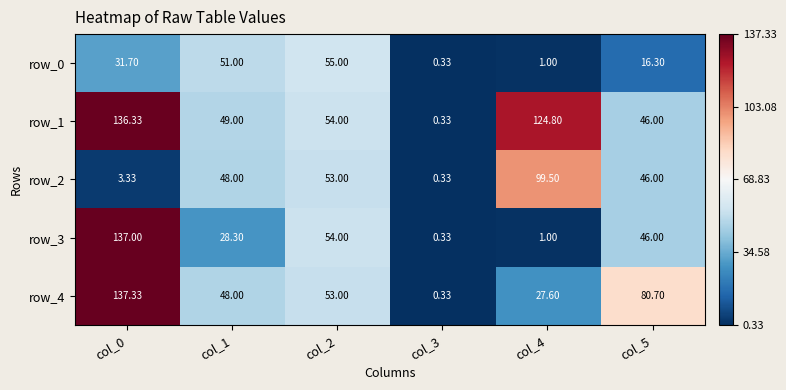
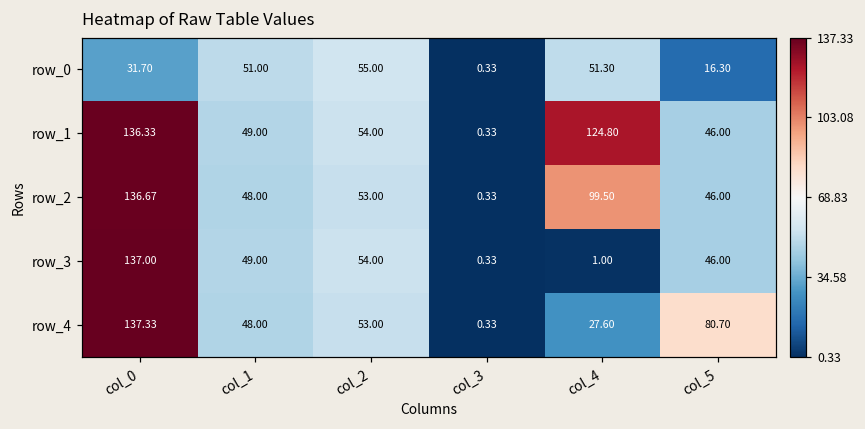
  {
    "row_0": {
      "col_0": 31.70,
      "col_1": 51.00,
      "col_2": 55.00,
      "col_3": 0.33,
-     "col_4": 1.00,
+     "col_4": 51.30,
      "col_5": 16.30
    },
    "row_1": {
      "col_0": 136.33,
      "col_1": 49.00,
      "col_2": 54.00,
      "col_3": 0.33,
      "col_4": 124.80,
      "col_5": 46.00
    },
    "row_2": {
-     "col_0": 3.33,
+     "col_0": 136.67,
      "col_1": 48.00,
      "col_2": 53.00,
      "col_3": 0.33,
      "col_4": 99.50,
      "col_5": 46.00
    },
    "row_3": {
      "col_0": 137.00,
-     "col_1": 28.30,
+     "col_1": 49.00,
      "col_2": 54.00,
      "col_3": 0.33,
      "col_4": 1.00,
      "col_5": 46.00
    },
    "row_4": {
      "col_0": 137.33,
      "col_1": 48.00,
      "col_2": 53.00,
      "col_3": 0.33,
      "col_4": 27.60,
      "col_5": 80.70
    }
  }
